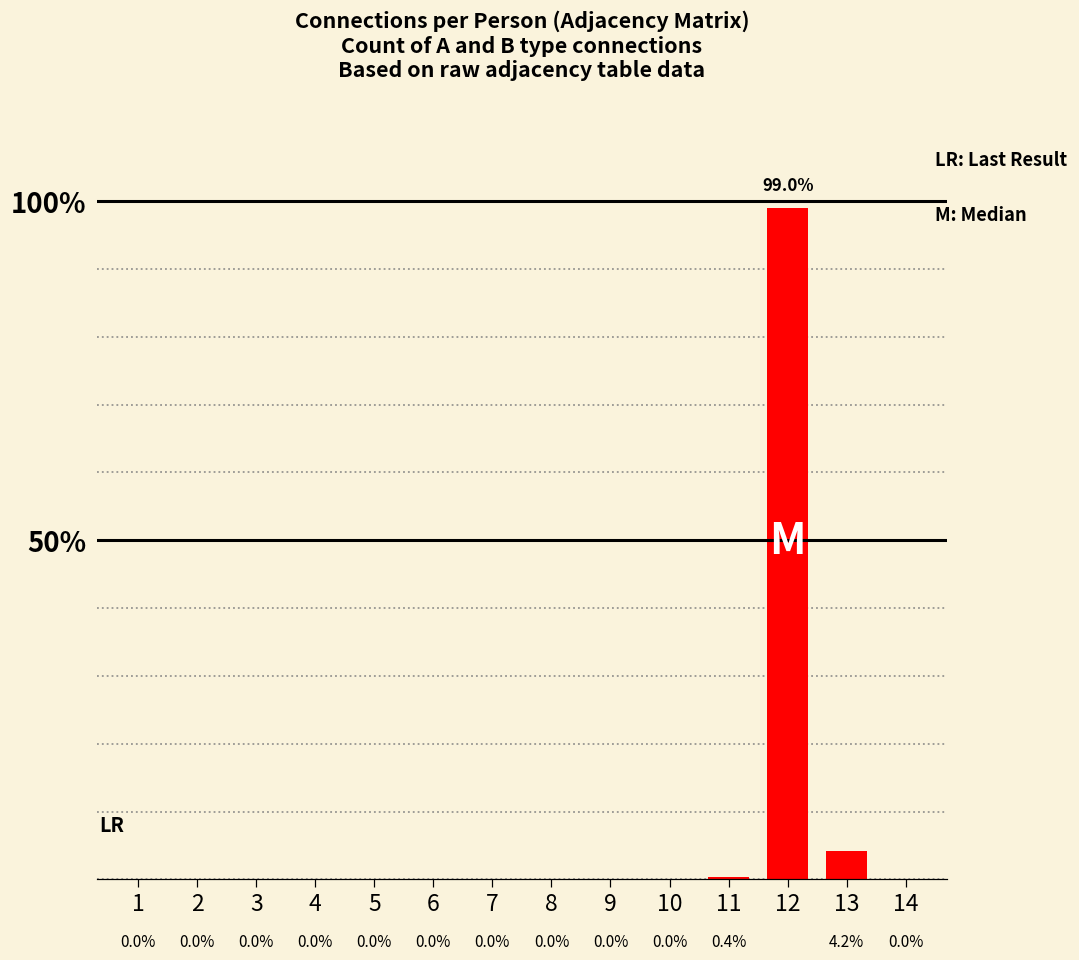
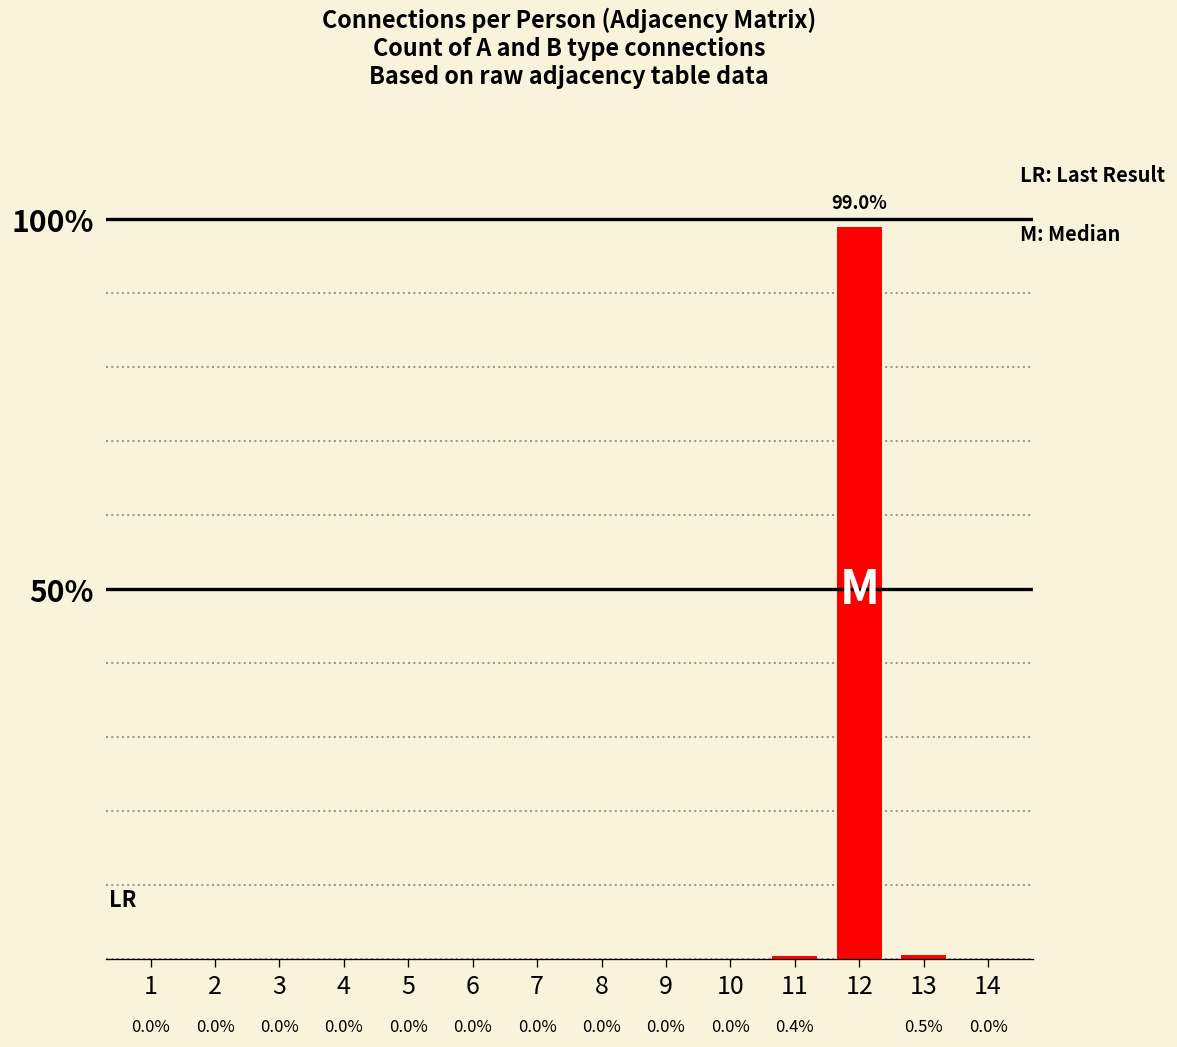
  {
    "12": "99.0%",
-   "13": "4.2%"
+   "13": "0.5%"
  }
